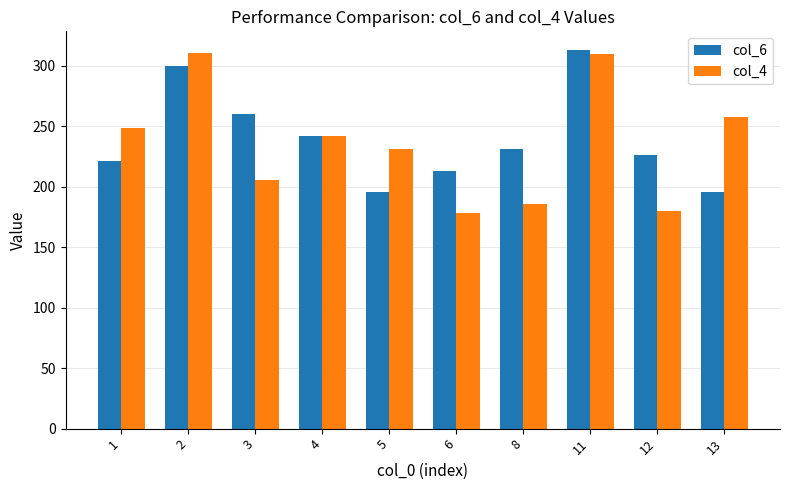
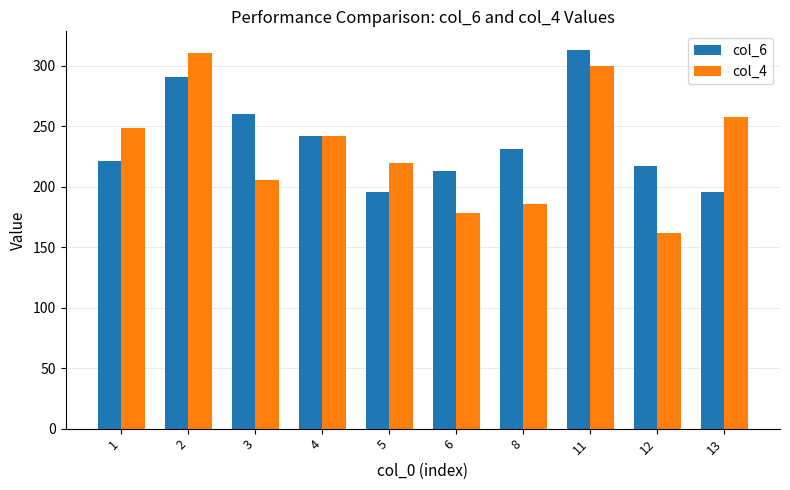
  {
    "col_6": {
      "1": 221,
-     "2": 300,
+     "2": 291,
      "3": 260,
      "4": 242,
      "5": 196,
      "6": 213,
      "8": 231,
      "11": 313,
-     "12": 226,
+     "12": 217,
      "13": 196
    },
    "col_4": {
      "1": 249,
      "2": 311,
      "3": 206,
      "4": 242,
-     "5": 231,
+     "5": 220,
      "6": 178,
      "8": 186,
-     "11": 310,
-     "12": 180,
+     "11": 300,
+     "12": 162,
      "13": 258
    }
  }
